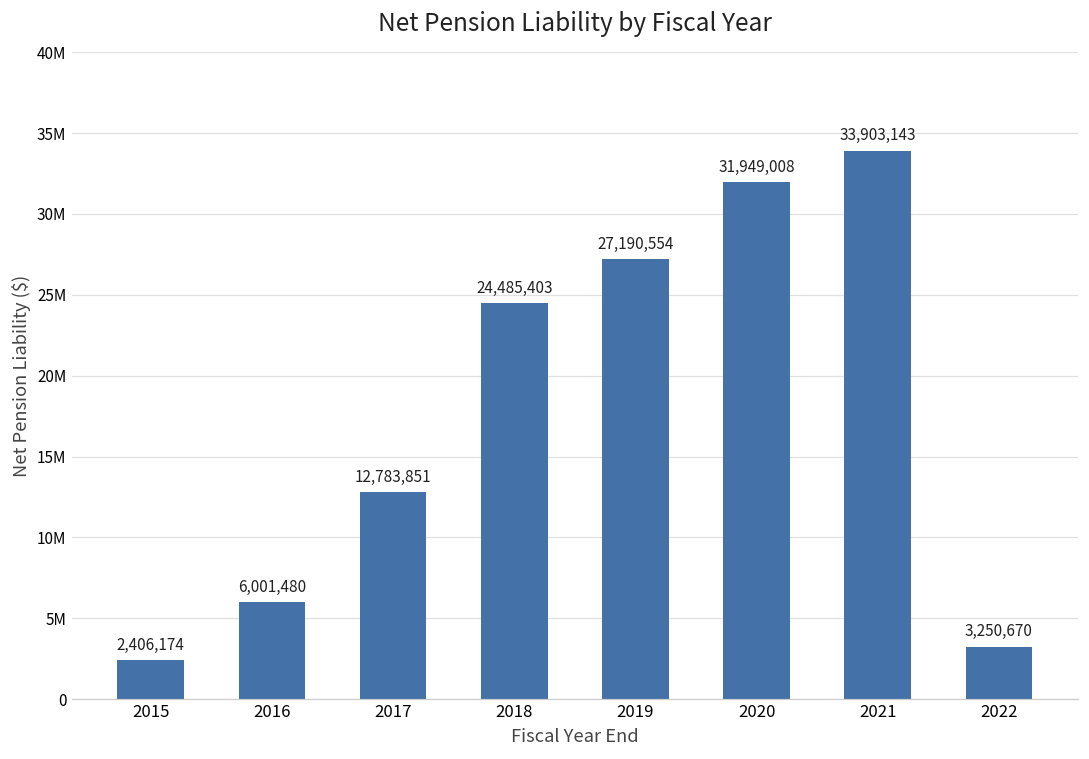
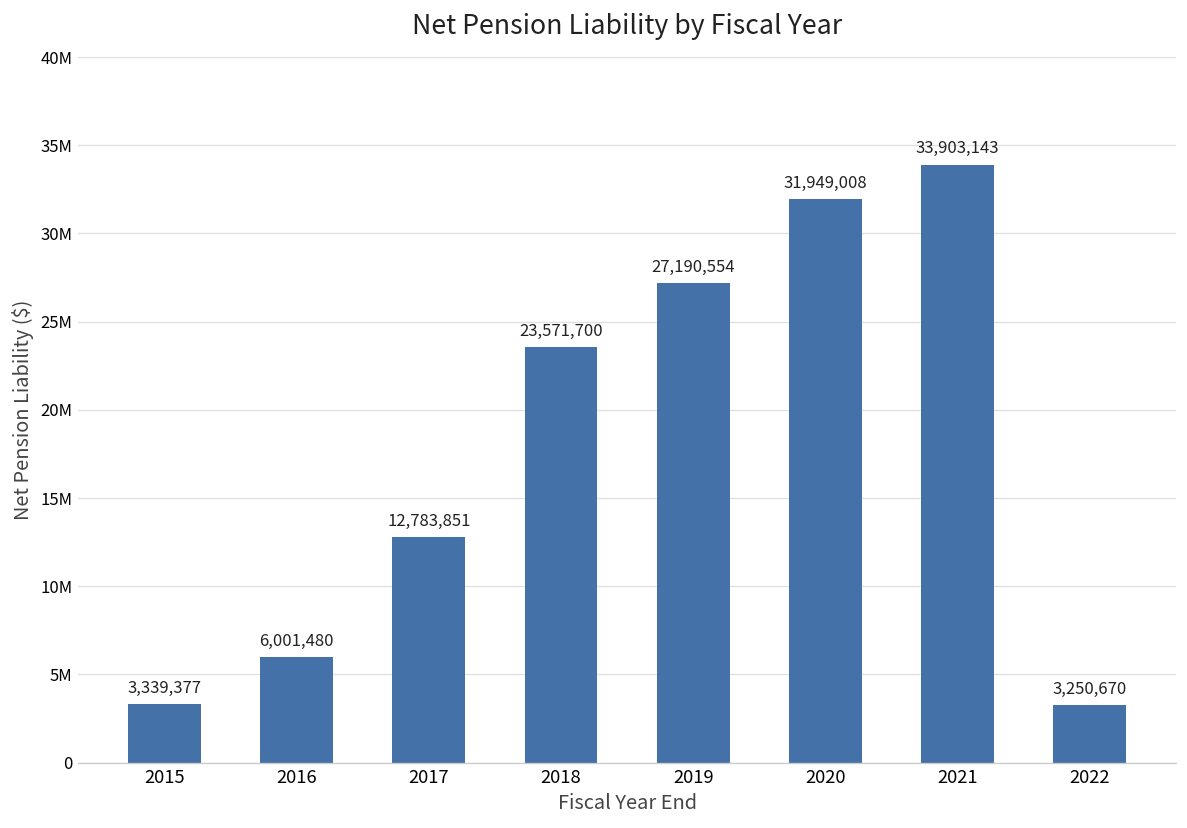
  {
-   "2015": "2,406,174",
+   "2015": "3,339,377",
    "2016": "6,001,480",
    "2017": "12,783,851",
-   "2018": "24,485,403",
+   "2018": "23,571,700",
    "2019": "27,190,554",
    "2020": "31,949,008",
    "2021": "33,903,143",
    "2022": "3,250,670"
  }
